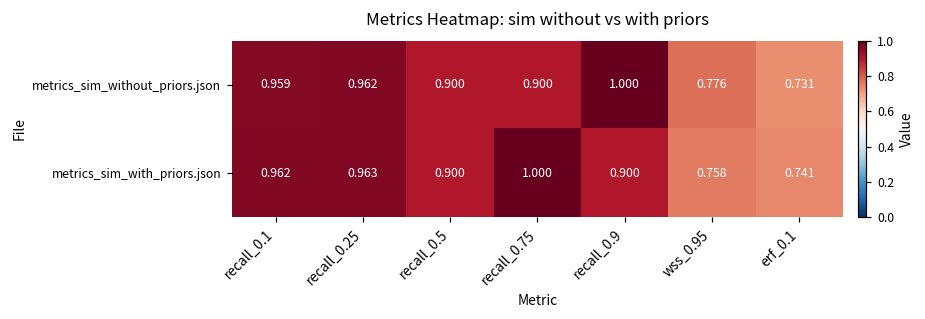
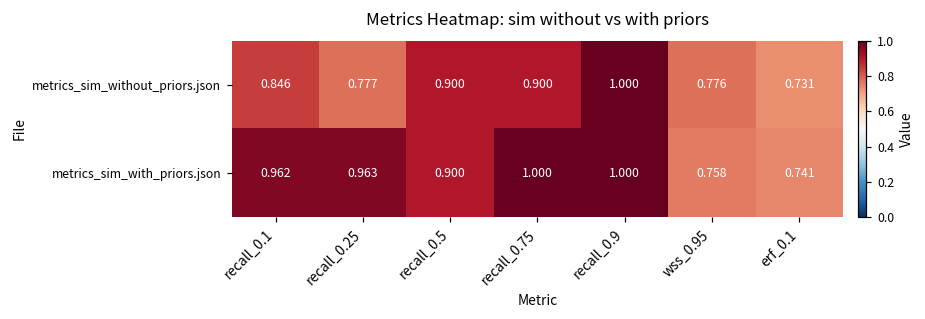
  {
    "metrics_sim_without_priors.json": {
-     "recall_0.1": 0.959,
-     "recall_0.25": 0.962,
+     "recall_0.1": 0.846,
+     "recall_0.25": 0.777,
      "recall_0.5": 0.900,
      "recall_0.75": 0.900,
      "recall_0.9": 1.000,
      "wss_0.95": 0.776,
      "erf_0.1": 0.731
    },
    "metrics_sim_with_priors.json": {
      "recall_0.1": 0.962,
      "recall_0.25": 0.963,
      "recall_0.5": 0.900,
      "recall_0.75": 1.000,
-     "recall_0.9": 0.900,
+     "recall_0.9": 1.000,
      "wss_0.95": 0.758,
      "erf_0.1": 0.741
    }
  }
